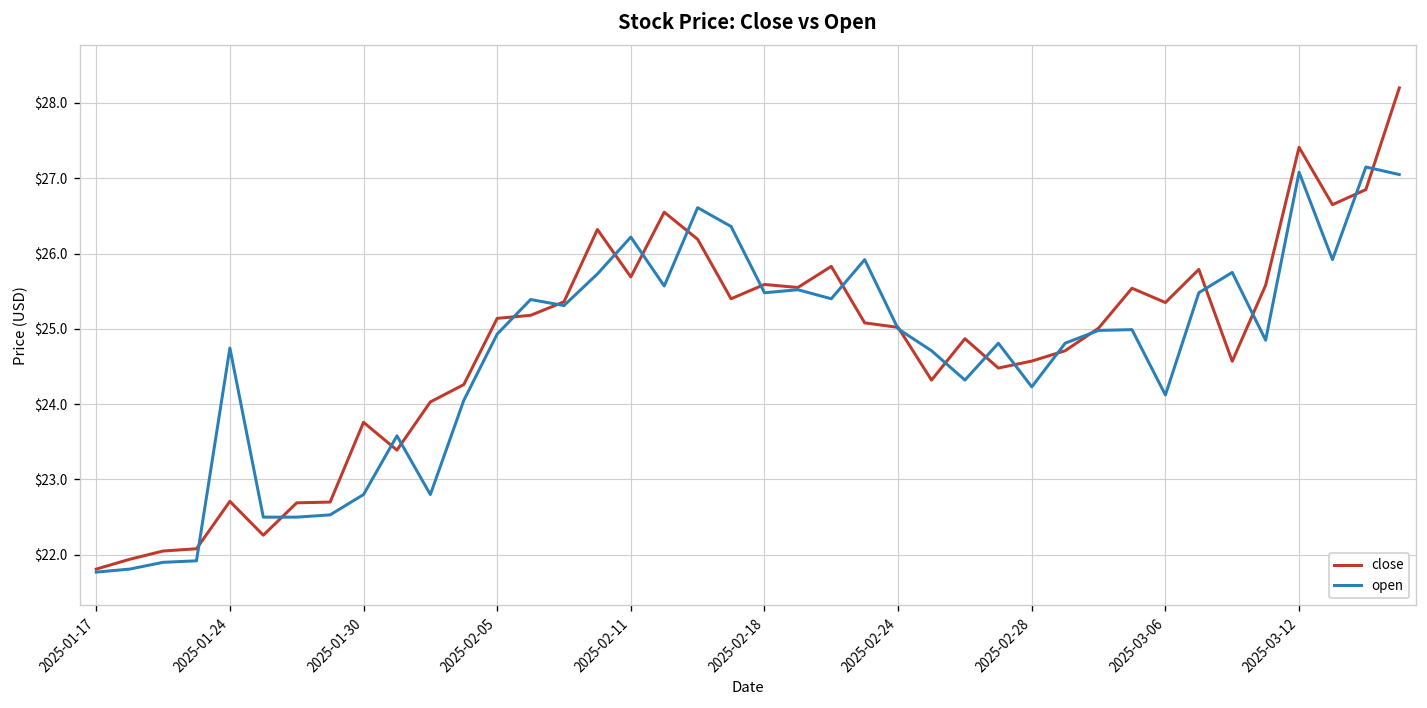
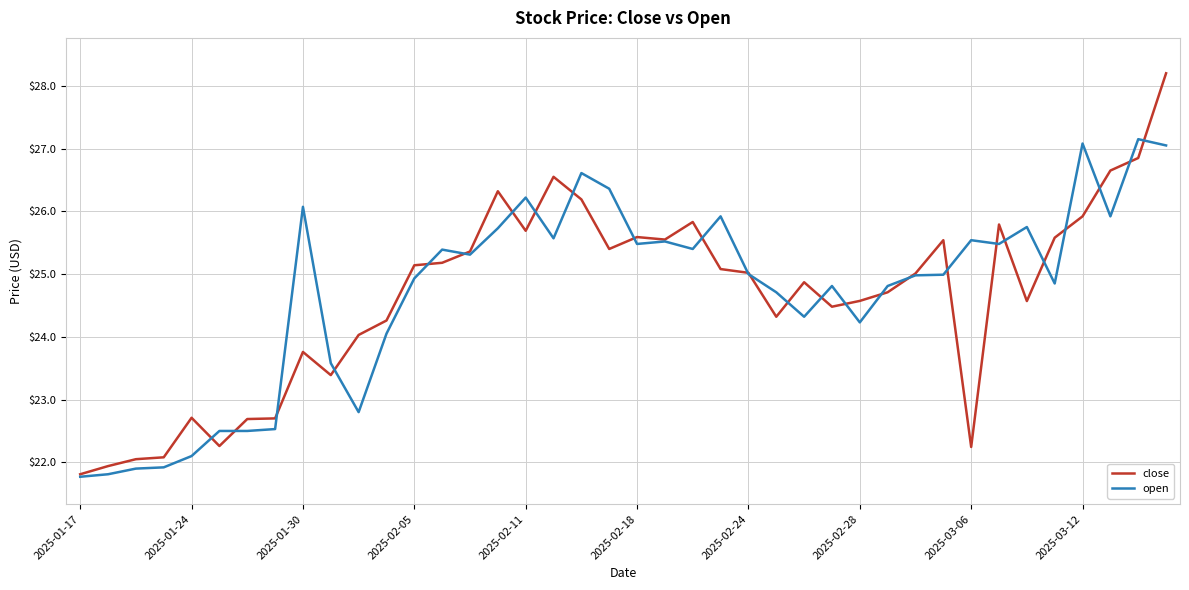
  {
    "close": {
      "2025-01-17": "$21.8",
      "2025-01-24": "$22.7",
      "2025-01-30": "$23.8",
      "2025-02-05": "$25.1",
      "2025-02-11": "$25.7",
      "2025-02-18": "$25.6",
      "2025-02-28": "$24.6",
-     "2025-03-06": "$25.4",
-     "2025-03-12": "$27.4"
+     "2025-03-06": "$22.2",
+     "2025-03-12": "$25.9"
    },
    "open": {
      "2025-01-17": "$21.8",
-     "2025-01-24": "$24.7",
-     "2025-01-30": "$22.8",
+     "2025-01-24": "$22.1",
+     "2025-01-30": "$26.1",
      "2025-02-05": "$24.9",
      "2025-02-11": "$26.2",
      "2025-02-18": "$25.5",
      "2025-02-28": "$24.2",
-     "2025-03-06": "$24.1",
+     "2025-03-06": "$25.5",
      "2025-03-12": "$27.1"
    }
  }
